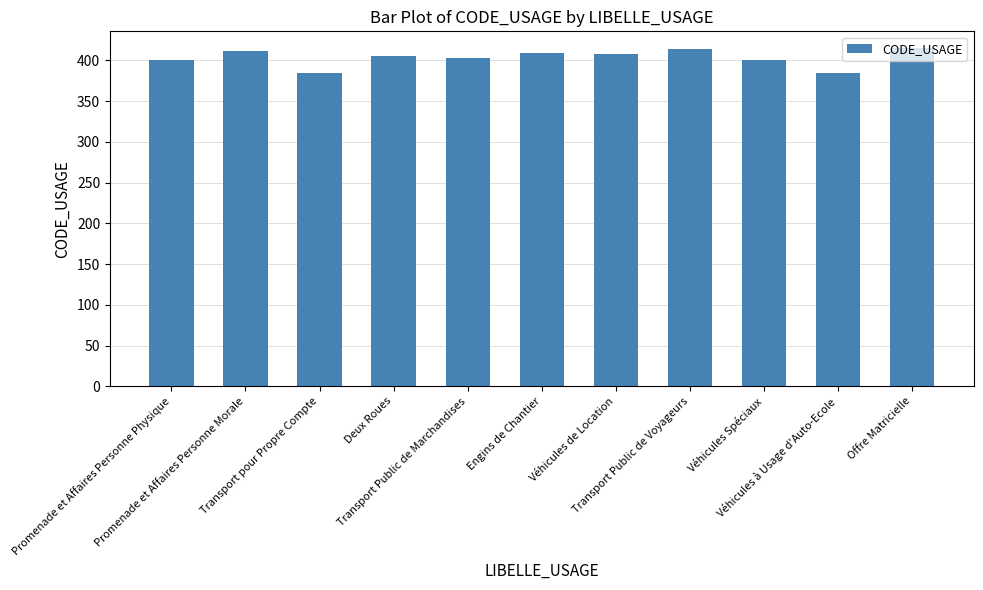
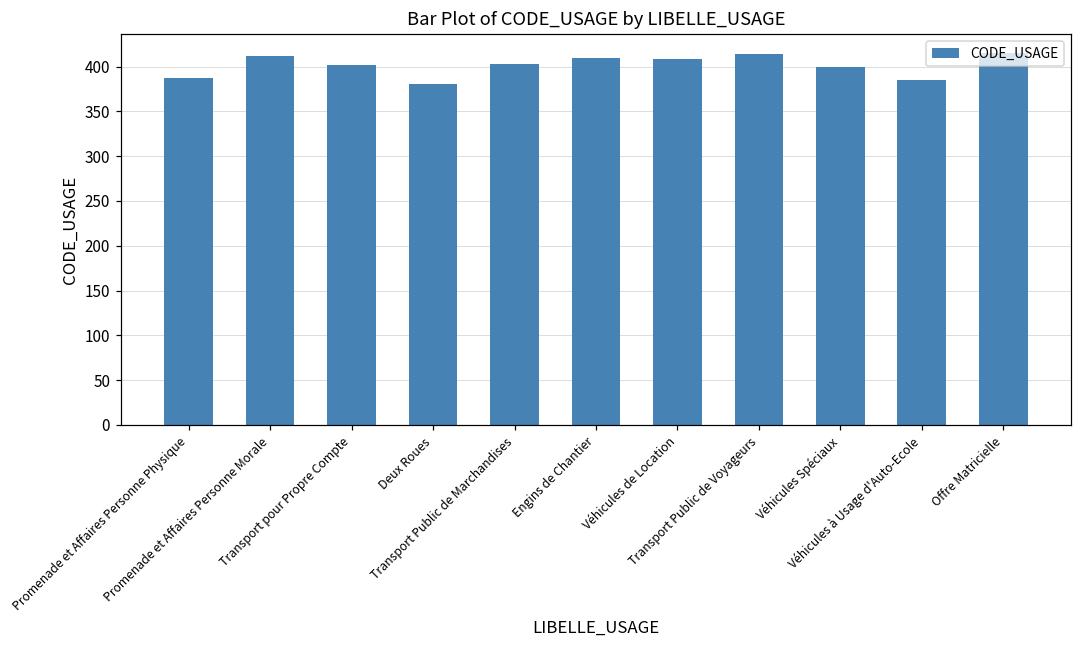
  {
-   "Promenade et Affaires Personne Physique": 400,
+   "Promenade et Affaires Personne Physique": 390,
    "Promenade et Affaires Personne Morale": 410,
-   "Transport pour Propre Compte": 390,
-   "Deux Roues": 410,
+   "Transport pour Propre Compte": 400,
+   "Deux Roues": 380,
    "Transport Public de Marchandises": 400,
    "Engins de Chantier": 410,
    "Véhicules de Location": 410,
    "Transport Public de Voyageurs": 410,
    "Véhicules Spéciaux": 400,
    "Véhicules à Usage d'Auto-Ecole": 390
  }
